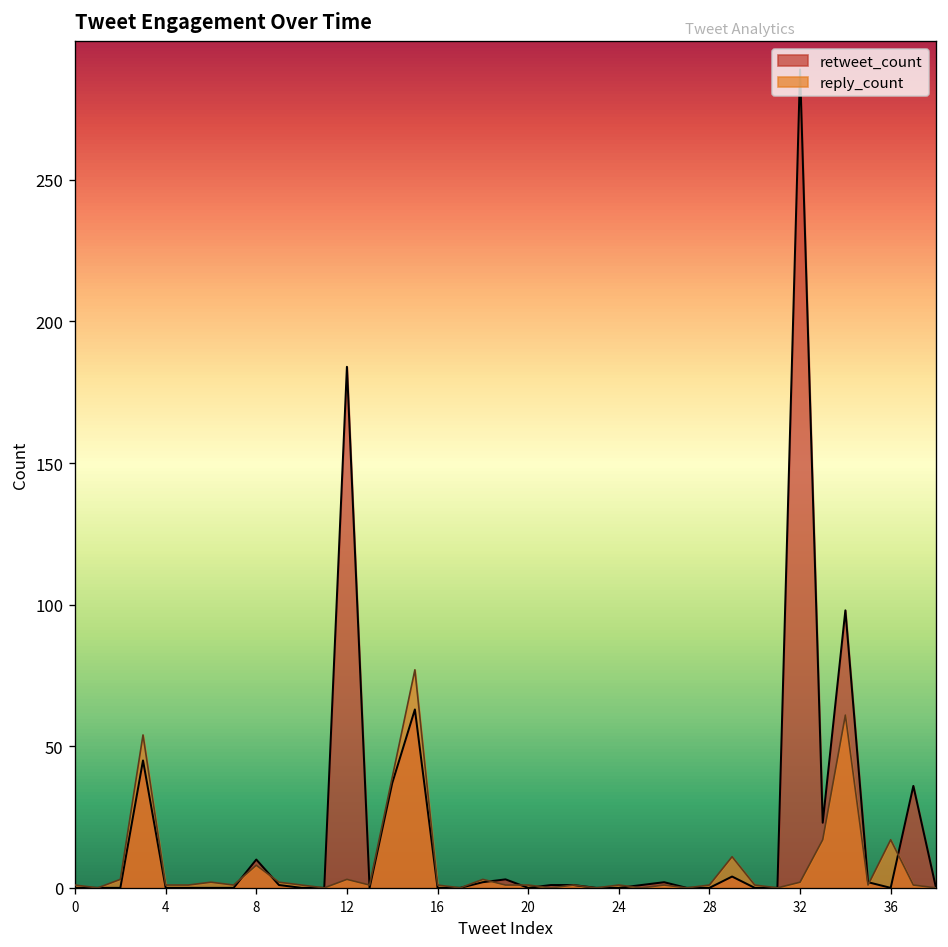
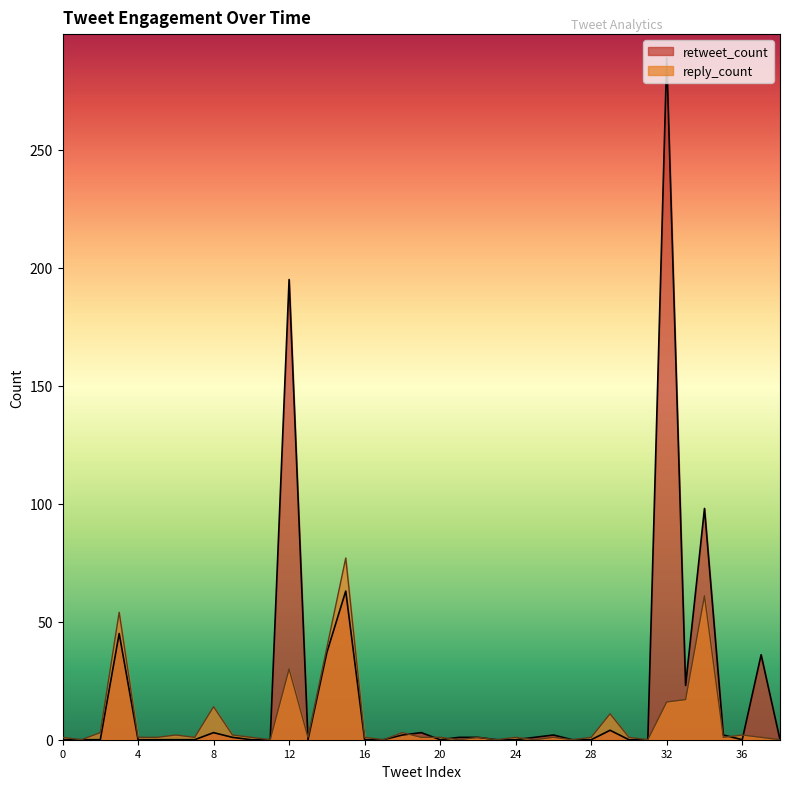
  {
    "retweet_count": {
-     "8": 10,
-     "12": 184,
+     "8": 3,
+     "12": 195,
      "36": 0
    },
    "reply_count": {
-     "8": 8,
-     "12": 3,
-     "32": 2,
-     "36": 17
+     "8": 14,
+     "12": 30,
+     "32": 16,
+     "36": 2
    }
  }
